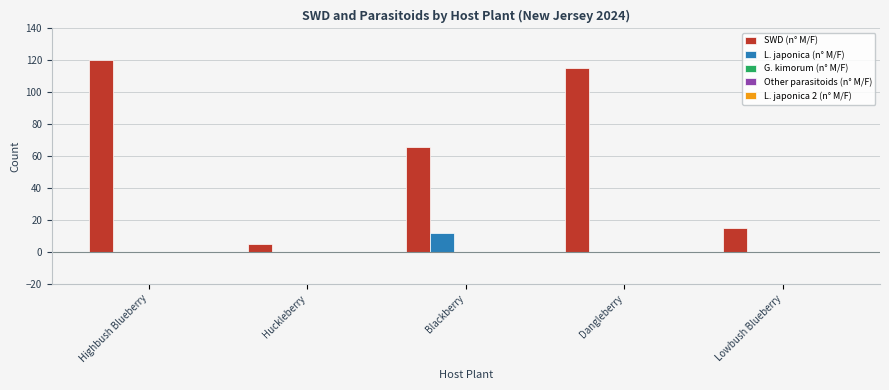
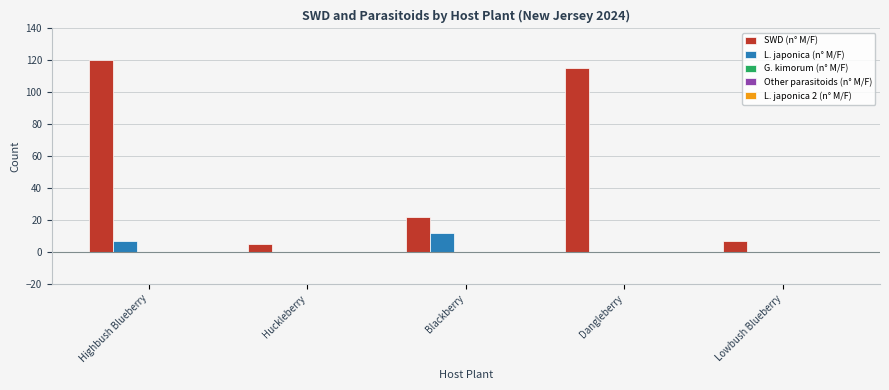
  {
    "SWD (n° M/F)": {
      "Highbush Blueberry": 120,
      "Huckleberry": 5,
-     "Blackberry": 66,
+     "Blackberry": 22,
      "Dangleberry": 115,
-     "Lowbush Blueberry": 15
+     "Lowbush Blueberry": 7
    },
    "L. japonica (n° M/F)": {
-     "Highbush Blueberry": 0,
+     "Highbush Blueberry": 7,
      "Huckleberry": 0,
      "Blackberry": 12,
      "Dangleberry": 0,
      "Lowbush Blueberry": 0
    },
    "G. kimorum (n° M/F)": {
      "Highbush Blueberry": 0,
      "Huckleberry": 0,
      "Blackberry": 0,
      "Dangleberry": 0,
      "Lowbush Blueberry": 0
    },
    "Other parasitoids (n° M/F)": {
      "Highbush Blueberry": 0,
      "Huckleberry": 0,
      "Blackberry": 0,
      "Dangleberry": 0,
      "Lowbush Blueberry": 0
    },
    "L. japonica 2 (n° M/F)": {
      "Highbush Blueberry": 0,
      "Huckleberry": 0,
      "Blackberry": 0,
      "Dangleberry": 0,
      "Lowbush Blueberry": 0
    }
  }
